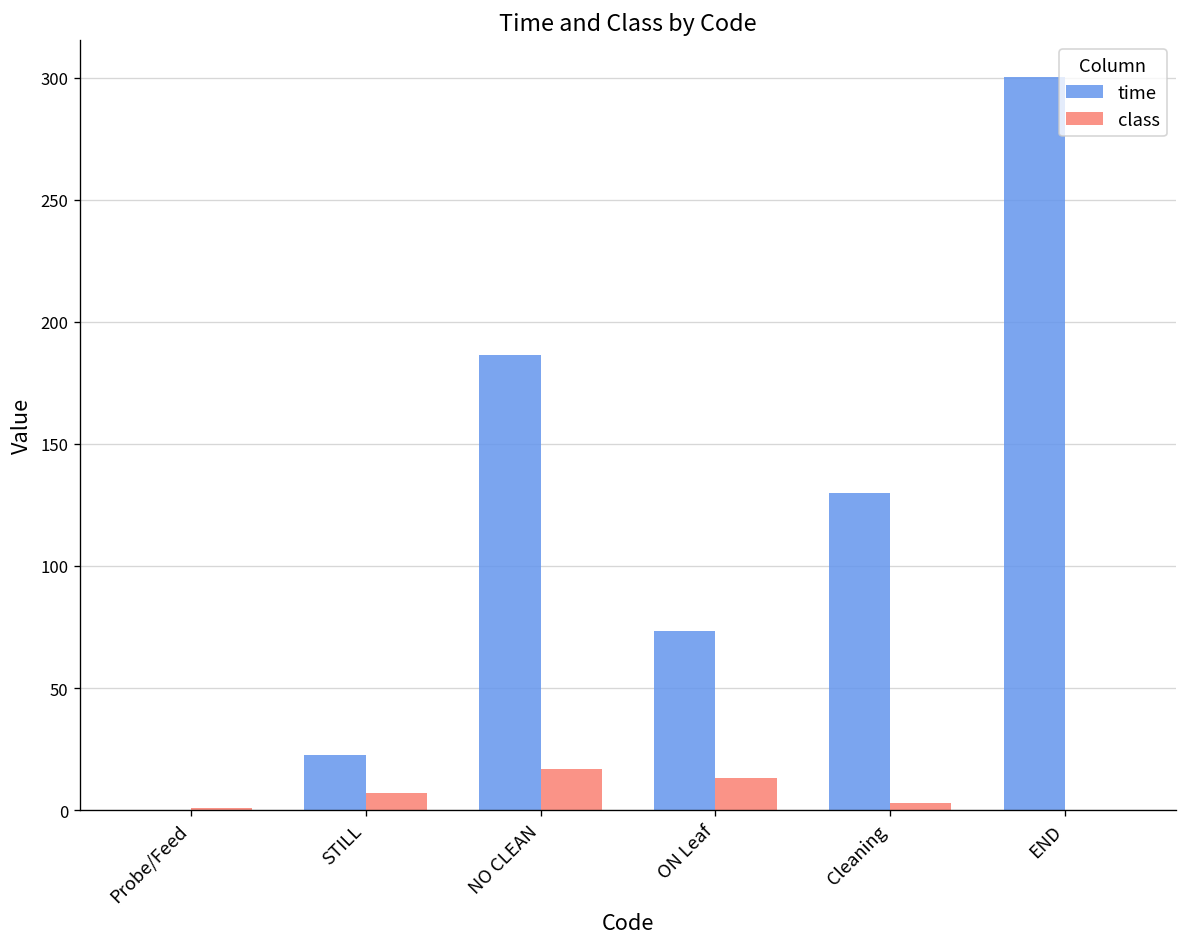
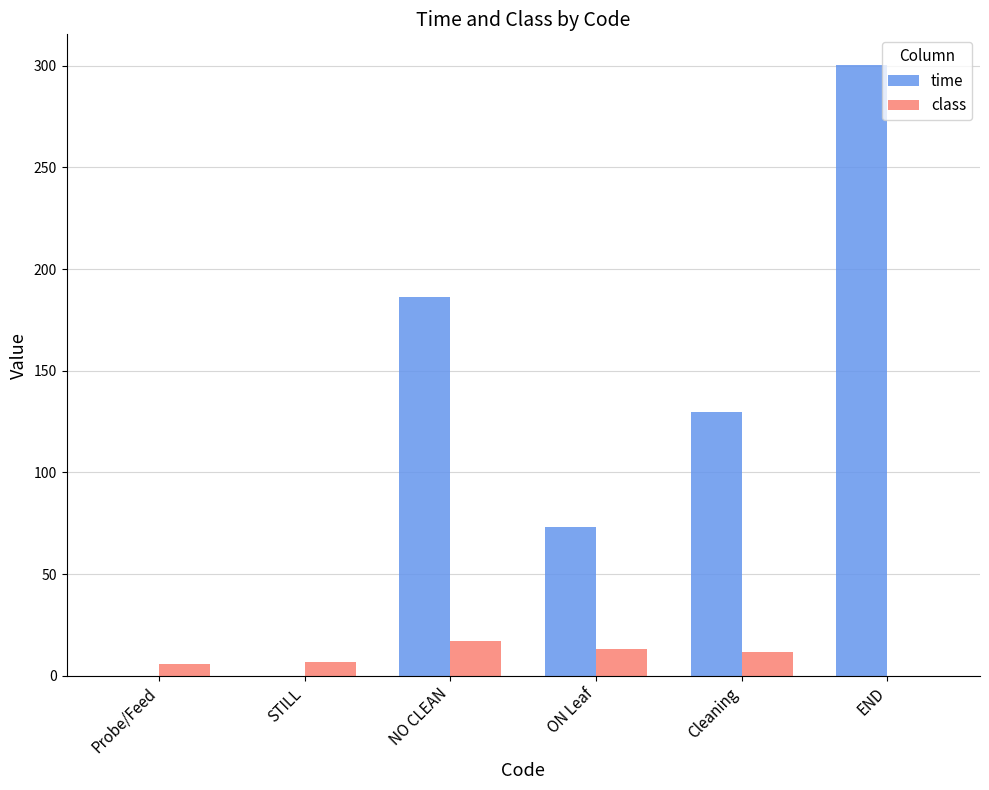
  {
    "time": {
      "Probe/Feed": 0,
-     "STILL": 22,
+     "STILL": 0,
      "NO CLEAN": 186,
      "ON Leaf": 73,
      "Cleaning": 130,
      "END": 300
    },
    "class": {
-     "Probe/Feed": 1,
+     "Probe/Feed": 6,
      "STILL": 7,
      "NO CLEAN": 17,
      "ON Leaf": 13,
-     "Cleaning": 3,
+     "Cleaning": 12,
      "END": 0
    }
  }
